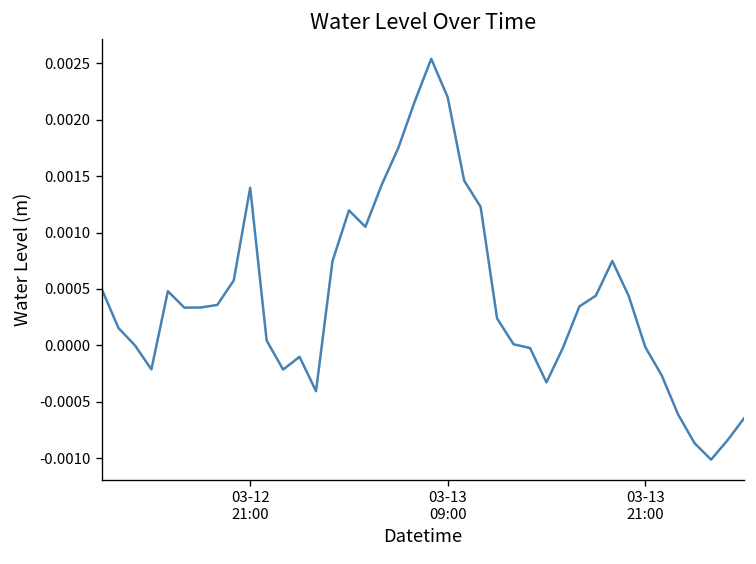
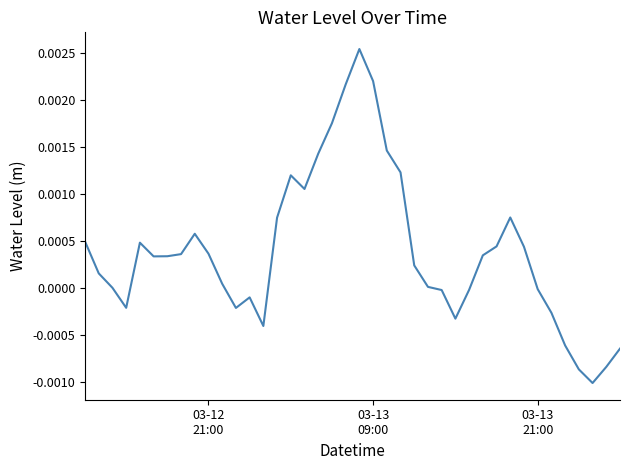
  {
-   "03-12 21:00": 0.0014,
+   "03-12 21:00": 0.0004,
    "03-13 09:00": 0.0022,
    "03-13 21:00": 0.0000
  }
